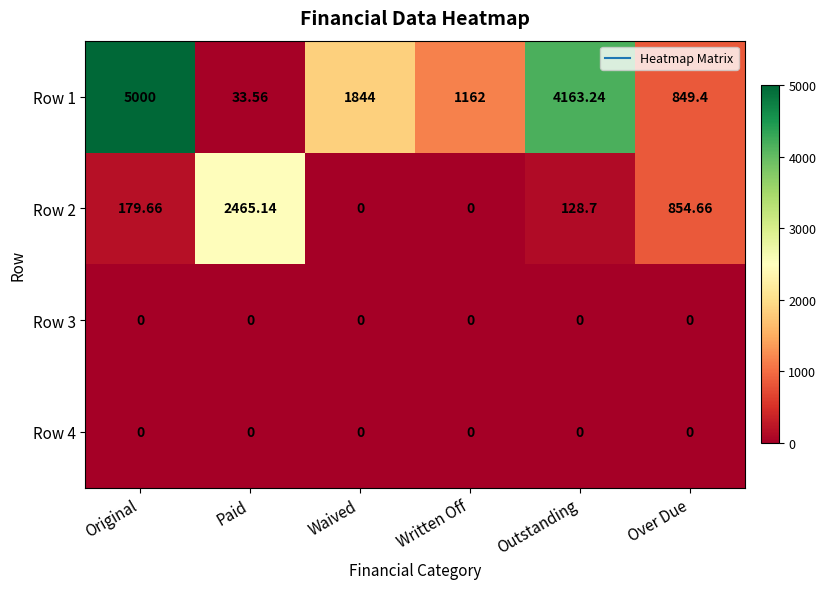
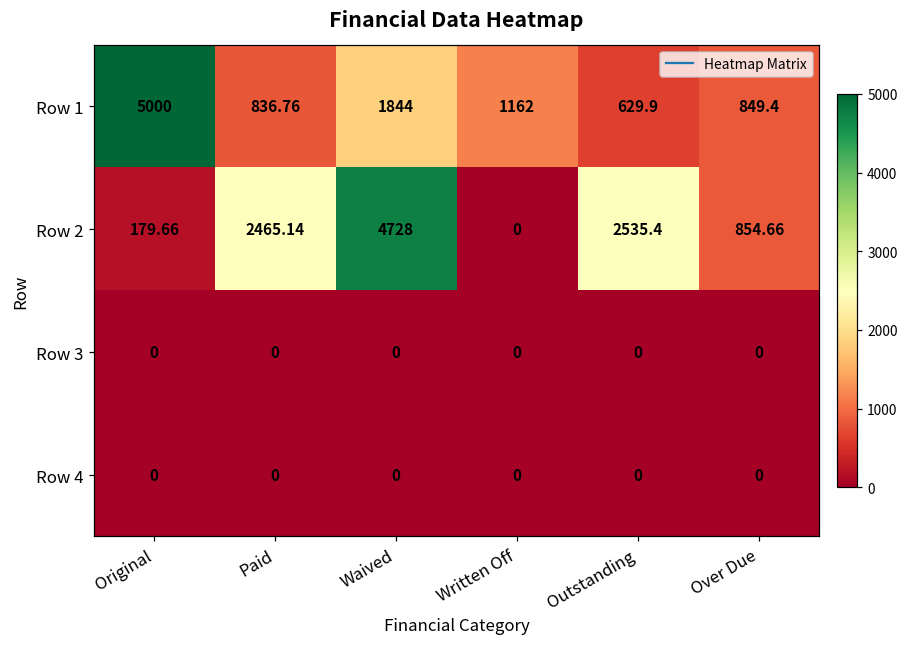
  {
    "Row 1": {
      "Original": 5000,
-     "Paid": 33.56,
+     "Paid": 836.76,
      "Waived": 1844,
      "Written Off": 1162,
-     "Outstanding": 4163.24,
+     "Outstanding": 629.9,
      "Over Due": 849.4
    },
    "Row 2": {
      "Original": 179.66,
      "Paid": 2465.14,
-     "Waived": 0,
+     "Waived": 4728,
      "Written Off": 0,
-     "Outstanding": 128.7,
+     "Outstanding": 2535.4,
      "Over Due": 854.66
    },
    "Row 3": {
      "Original": 0,
      "Paid": 0,
      "Waived": 0,
      "Written Off": 0,
      "Outstanding": 0,
      "Over Due": 0
    },
    "Row 4": {
      "Original": 0,
      "Paid": 0,
      "Waived": 0,
      "Written Off": 0,
      "Outstanding": 0,
      "Over Due": 0
    }
  }
